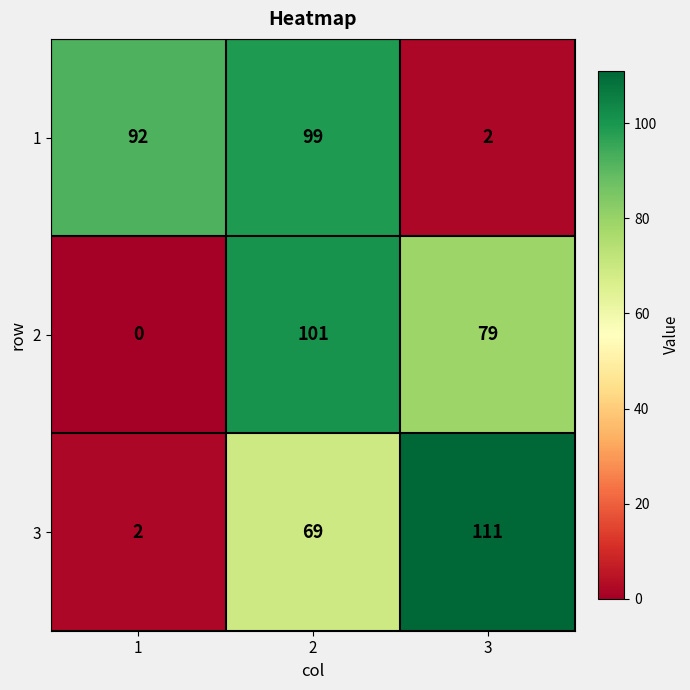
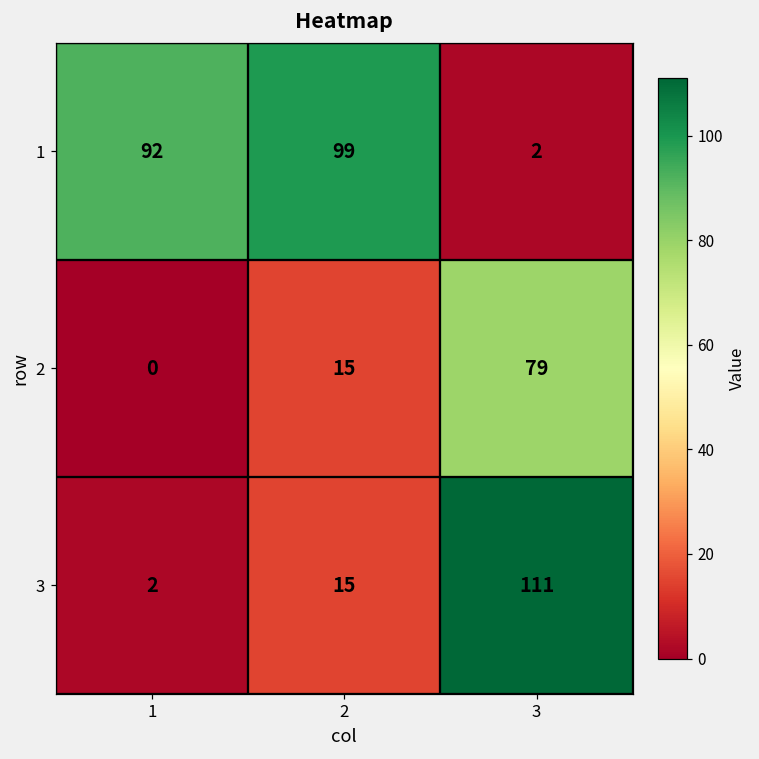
  {
    "1": {
      "1": 92,
      "2": 99,
      "3": 2
    },
    "2": {
      "1": 0,
-     "2": 101,
+     "2": 15,
      "3": 79
    },
    "3": {
      "1": 2,
-     "2": 69,
+     "2": 15,
      "3": 111
    }
  }
